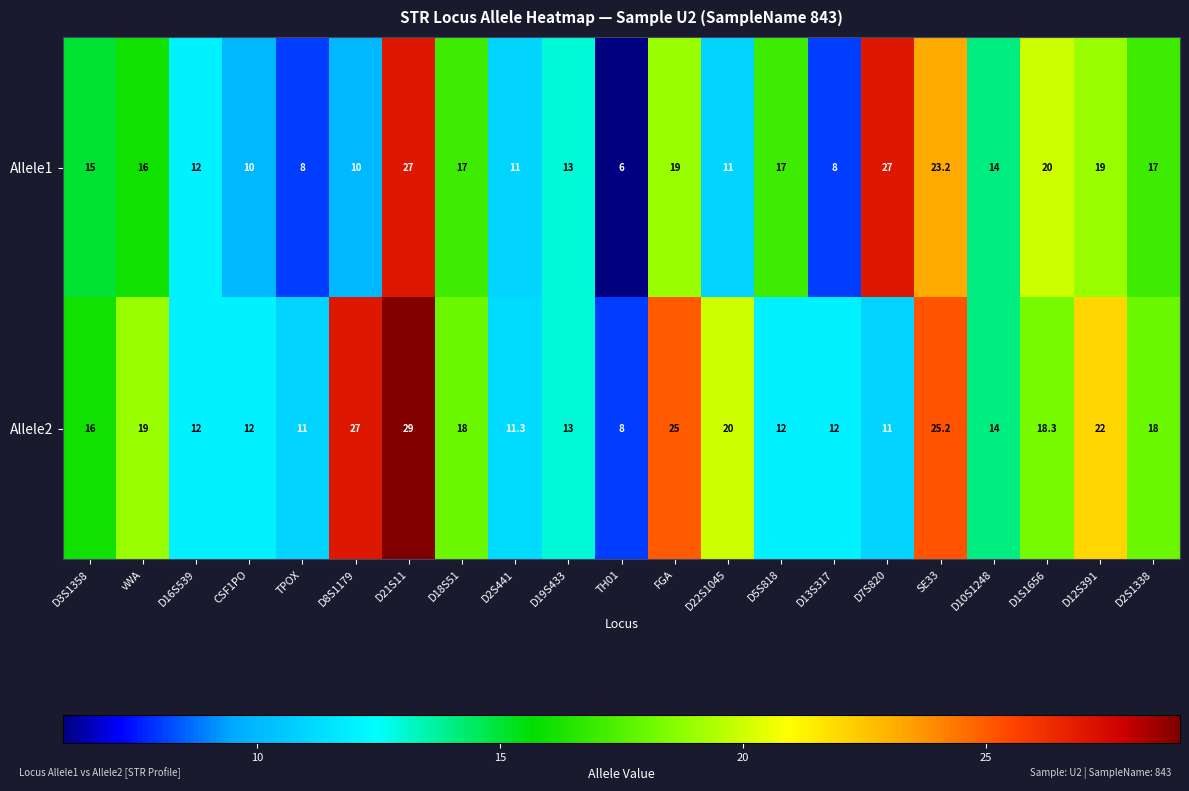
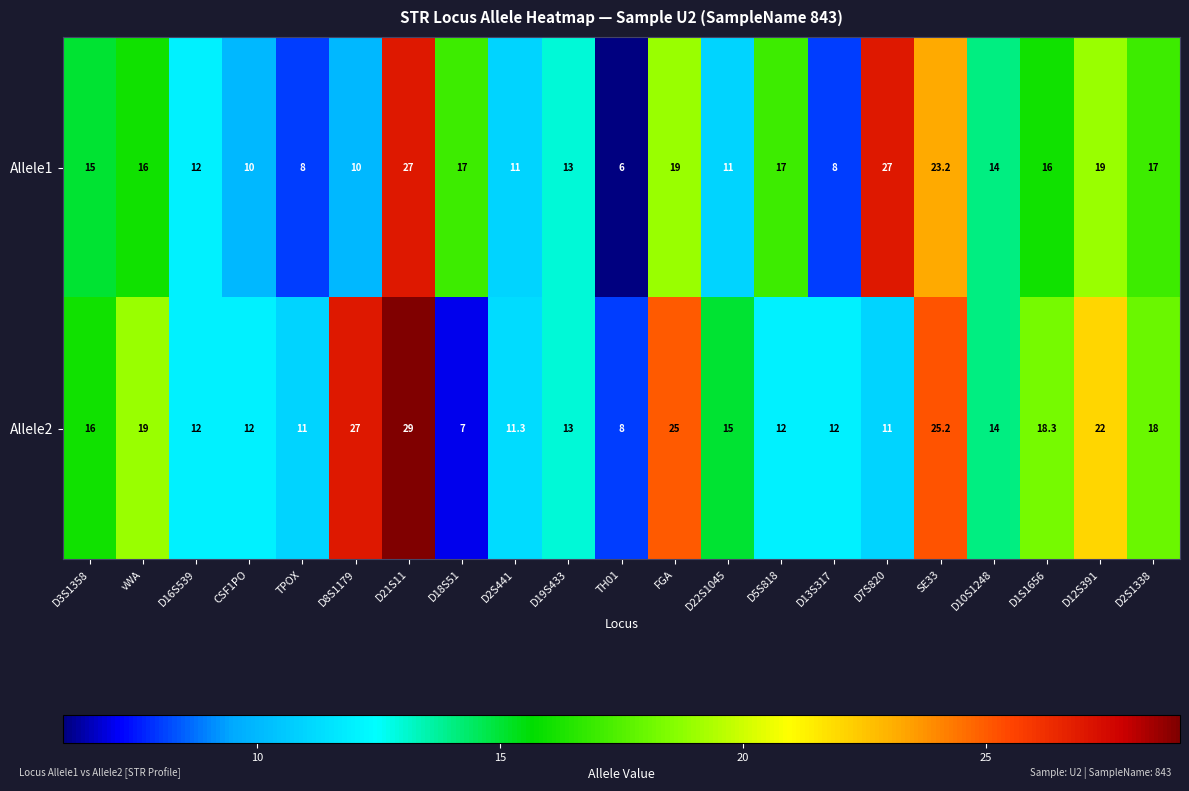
  {
    "Allele1": {
      "D3S1358": 15,
      "vWA": 16,
      "D16S539": 12,
      "CSF1PO": 10,
      "TPOX": 8,
      "D8S1179": 10,
      "D21S11": 27,
      "D18S51": 17,
      "D2S441": 11,
      "D19S433": 13,
      "TH01": 6,
      "FGA": 19,
      "D22S1045": 11,
      "D5S818": 17,
      "D13S317": 8,
      "D7S820": 27,
      "SE33": 23.2,
      "D10S1248": 14,
-     "D1S1656": 20,
+     "D1S1656": 16,
      "D12S391": 19,
      "D2S1338": 17
    },
    "Allele2": {
      "D3S1358": 16,
      "vWA": 19,
      "D16S539": 12,
      "CSF1PO": 12,
      "TPOX": 11,
      "D8S1179": 27,
      "D21S11": 29,
-     "D18S51": 18,
+     "D18S51": 7,
      "D2S441": 11.3,
      "D19S433": 13,
      "TH01": 8,
      "FGA": 25,
-     "D22S1045": 20,
+     "D22S1045": 15,
      "D5S818": 12,
      "D13S317": 12,
      "D7S820": 11,
      "SE33": 25.2,
      "D10S1248": 14,
      "D1S1656": 18.3,
      "D12S391": 22,
      "D2S1338": 18
    }
  }
